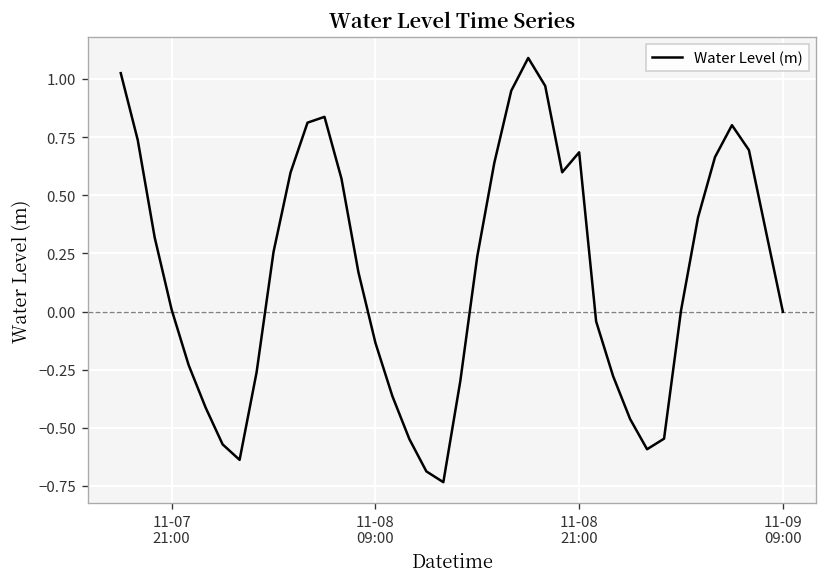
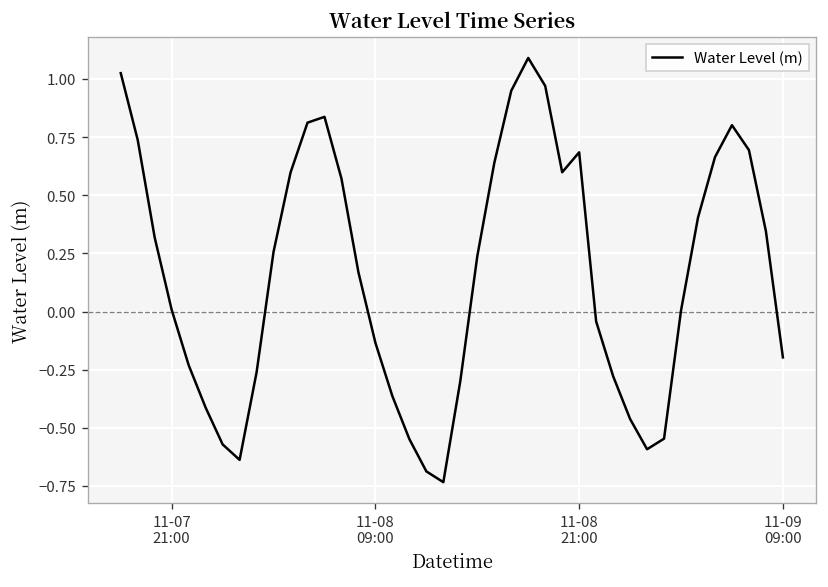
  {
    "11-07 21:00": 0.01,
    "11-08 09:00": -0.13,
    "11-08 21:00": 0.68,
-   "11-09 09:00": 0.00
+   "11-09 09:00": -0.20
  }
